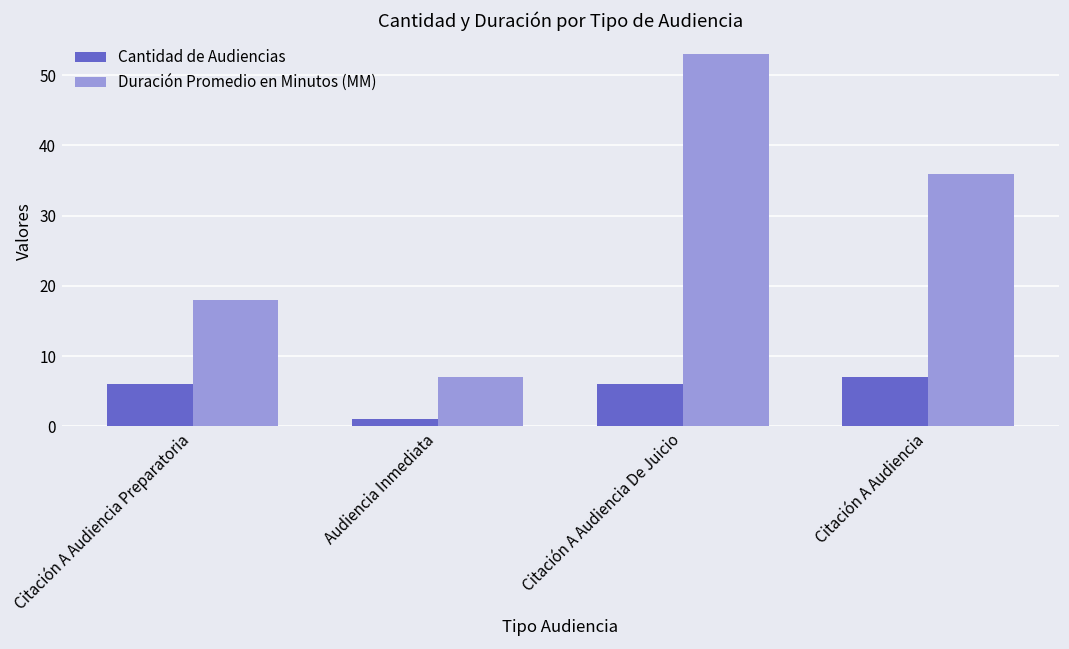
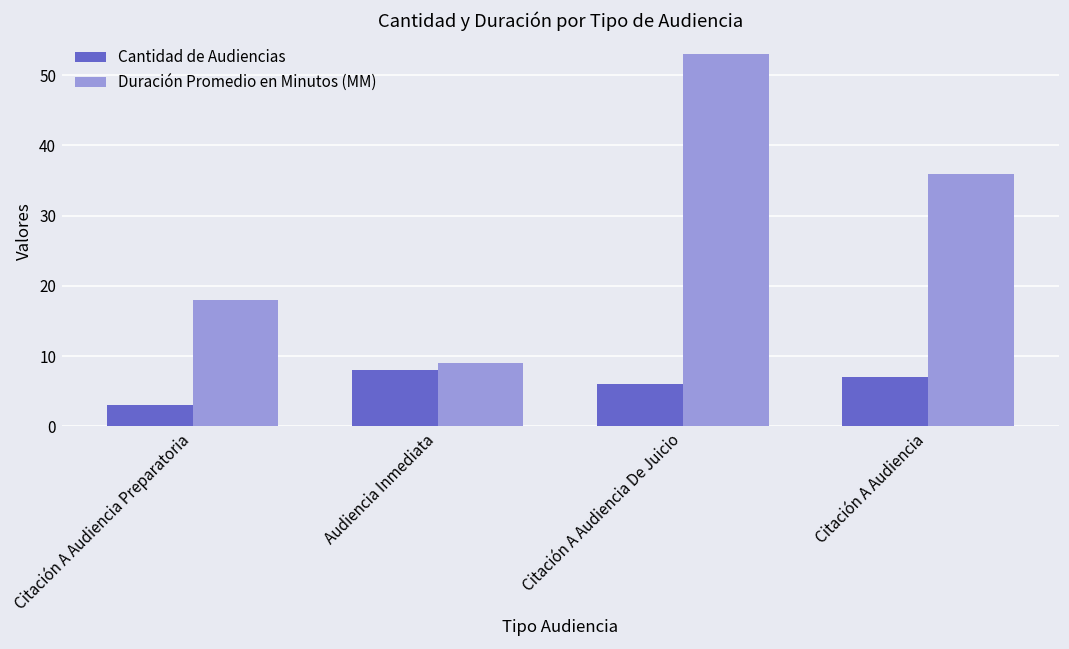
  {
    "Cantidad de Audiencias": {
-     "Citación A Audiencia Preparatoria": 6,
-     "Audiencia Inmediata": 1,
+     "Citación A Audiencia Preparatoria": 3,
+     "Audiencia Inmediata": 8,
      "Citación A Audiencia De Juicio": 6,
      "Citación A Audiencia": 7
    },
    "Duración Promedio en Minutos (MM)": {
      "Citación A Audiencia Preparatoria": 18,
-     "Audiencia Inmediata": 7,
+     "Audiencia Inmediata": 9,
      "Citación A Audiencia De Juicio": 53,
      "Citación A Audiencia": 36
    }
  }
